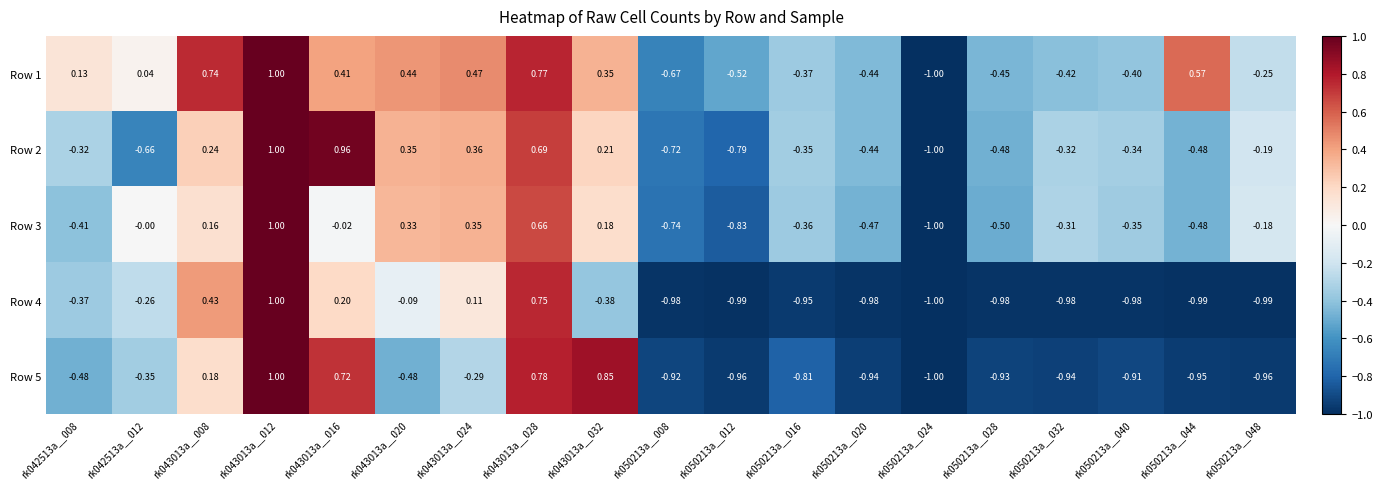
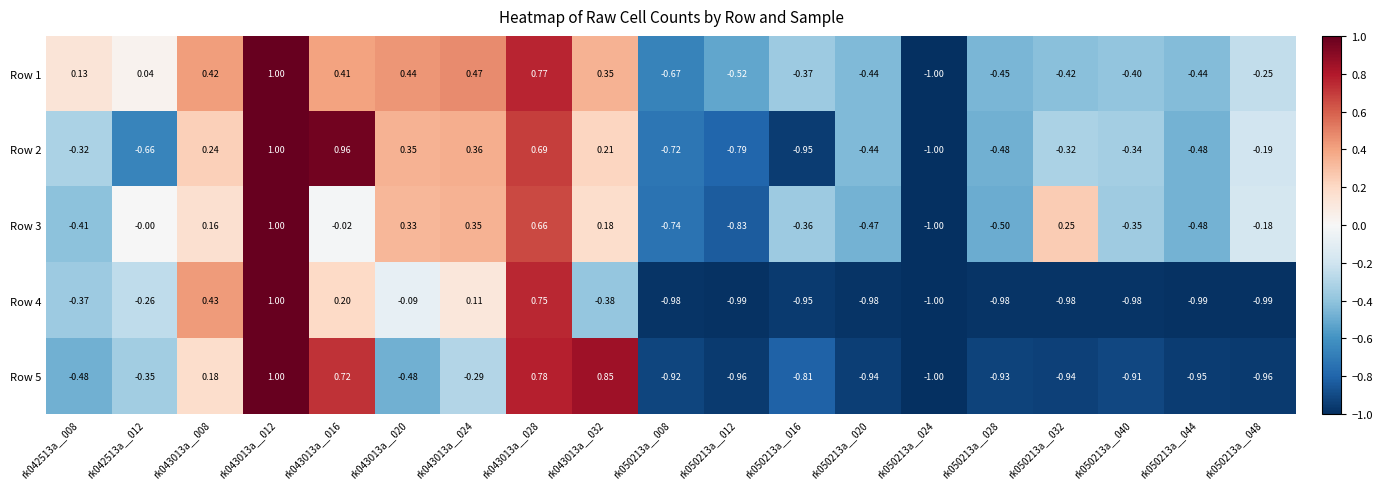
  {
    "Row 1": {
      "rk042513a__008": 0.13,
      "rk042513a__012": 0.04,
-     "rk043013a__008": 0.74,
+     "rk043013a__008": 0.42,
      "rk043013a__012": 1.00,
      "rk043013a__016": 0.41,
      "rk043013a__020": 0.44,
      "rk043013a__024": 0.47,
      "rk043013a__028": 0.77,
      "rk043013a__032": 0.35,
      "rk050213a__008": -0.67,
      "rk050213a__012": -0.52,
      "rk050213a__016": -0.37,
      "rk050213a__020": -0.44,
      "rk050213a__024": -1.00,
      "rk050213a__028": -0.45,
      "rk050213a__032": -0.42,
      "rk050213a__040": -0.40,
-     "rk050213a__044": 0.57,
+     "rk050213a__044": -0.44,
      "rk050213a__048": -0.25
    },
    "Row 2": {
      "rk042513a__008": -0.32,
      "rk042513a__012": -0.66,
      "rk043013a__008": 0.24,
      "rk043013a__012": 1.00,
      "rk043013a__016": 0.96,
      "rk043013a__020": 0.35,
      "rk043013a__024": 0.36,
      "rk043013a__028": 0.69,
      "rk043013a__032": 0.21,
      "rk050213a__008": -0.72,
      "rk050213a__012": -0.79,
-     "rk050213a__016": -0.35,
+     "rk050213a__016": -0.95,
      "rk050213a__020": -0.44,
      "rk050213a__024": -1.00,
      "rk050213a__028": -0.48,
      "rk050213a__032": -0.32,
      "rk050213a__040": -0.34,
      "rk050213a__044": -0.48,
      "rk050213a__048": -0.19
    },
    "Row 3": {
      "rk042513a__008": -0.41,
      "rk042513a__012": -0.00,
      "rk043013a__008": 0.16,
      "rk043013a__012": 1.00,
      "rk043013a__016": -0.02,
      "rk043013a__020": 0.33,
      "rk043013a__024": 0.35,
      "rk043013a__028": 0.66,
      "rk043013a__032": 0.18,
      "rk050213a__008": -0.74,
      "rk050213a__012": -0.83,
      "rk050213a__016": -0.36,
      "rk050213a__020": -0.47,
      "rk050213a__024": -1.00,
      "rk050213a__028": -0.50,
-     "rk050213a__032": -0.31,
+     "rk050213a__032": 0.25,
      "rk050213a__040": -0.35,
      "rk050213a__044": -0.48,
      "rk050213a__048": -0.18
    },
    "Row 4": {
      "rk042513a__008": -0.37,
      "rk042513a__012": -0.26,
      "rk043013a__008": 0.43,
      "rk043013a__012": 1.00,
      "rk043013a__016": 0.20,
      "rk043013a__020": -0.09,
      "rk043013a__024": 0.11,
      "rk043013a__028": 0.75,
      "rk043013a__032": -0.38,
      "rk050213a__008": -0.98,
      "rk050213a__012": -0.99,
      "rk050213a__016": -0.95,
      "rk050213a__020": -0.98,
      "rk050213a__024": -1.00,
      "rk050213a__028": -0.98,
      "rk050213a__032": -0.98,
      "rk050213a__040": -0.98,
      "rk050213a__044": -0.99,
      "rk050213a__048": -0.99
    },
    "Row 5": {
      "rk042513a__008": -0.48,
      "rk042513a__012": -0.35,
      "rk043013a__008": 0.18,
      "rk043013a__012": 1.00,
      "rk043013a__016": 0.72,
      "rk043013a__020": -0.48,
      "rk043013a__024": -0.29,
      "rk043013a__028": 0.78,
      "rk043013a__032": 0.85,
      "rk050213a__008": -0.92,
      "rk050213a__012": -0.96,
      "rk050213a__016": -0.81,
      "rk050213a__020": -0.94,
      "rk050213a__024": -1.00,
      "rk050213a__028": -0.93,
      "rk050213a__032": -0.94,
      "rk050213a__040": -0.91,
      "rk050213a__044": -0.95,
      "rk050213a__048": -0.96
    }
  }
